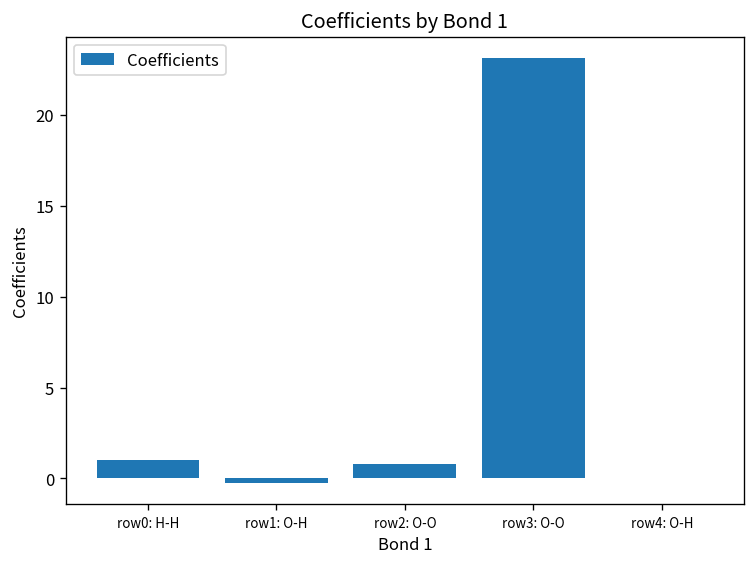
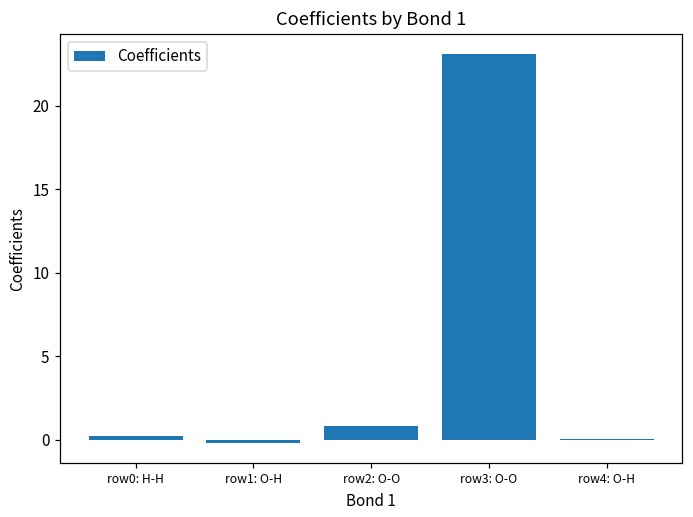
  {
-   "row0: H-H": 1.0,
+   "row0: H-H": 0.2,
    "row1: O-H": -0.2,
    "row2: O-O": 0.8,
    "row3: O-O": 23.1
  }
